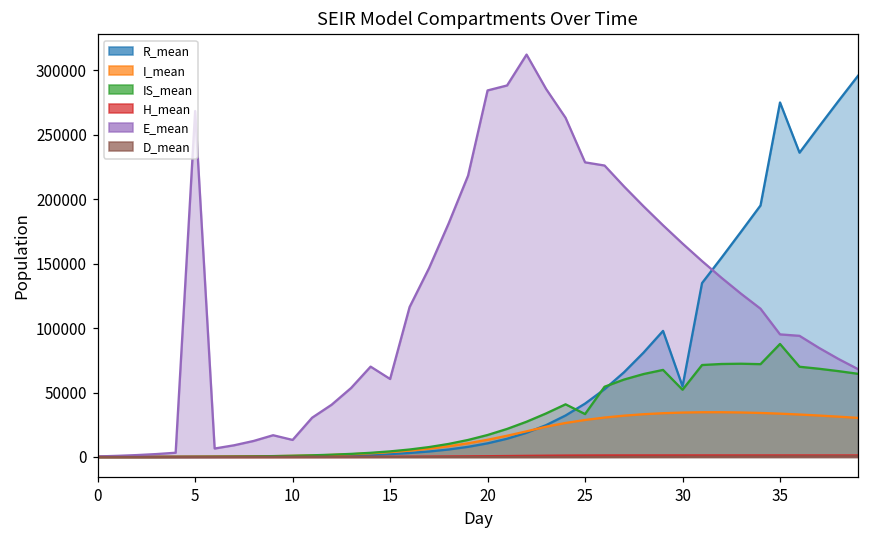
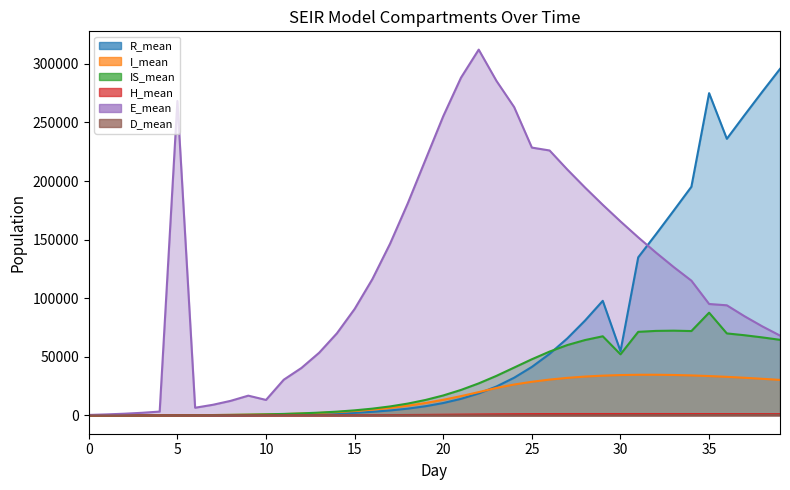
  {
    "R_mean": {
      "20": 11000,
      "25": 41000,
      "30": 55000,
      "35": 275000
    },
    "IS_mean": {
      "20": 17000,
-     "25": 33000,
+     "25": 48000,
      "30": 52000,
      "35": 88000
    },
    "E_mean": {
      "10": 13000,
-     "15": 60000,
-     "20": 284000,
+     "15": 91000,
+     "20": 255000,
      "25": 229000,
      "30": 166000,
      "35": 95000
    }
  }
